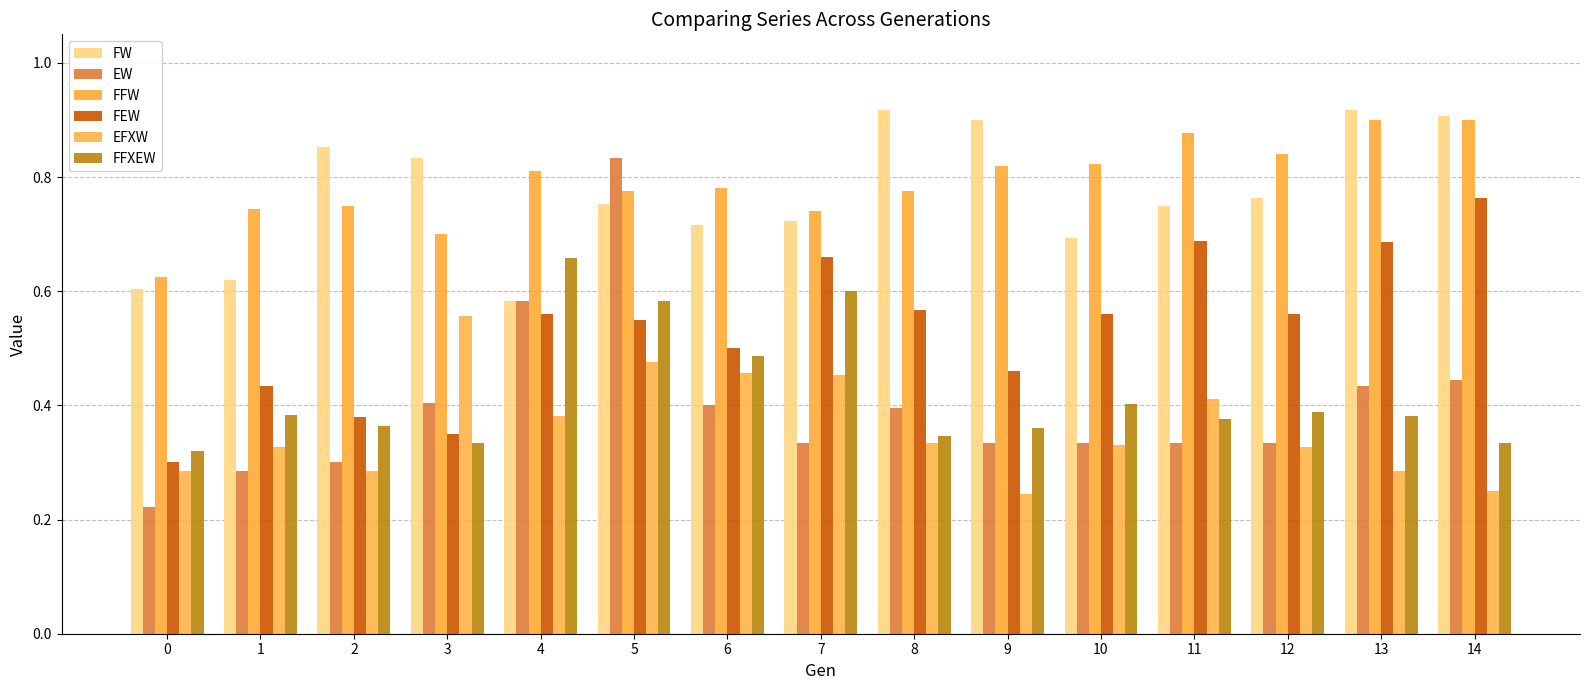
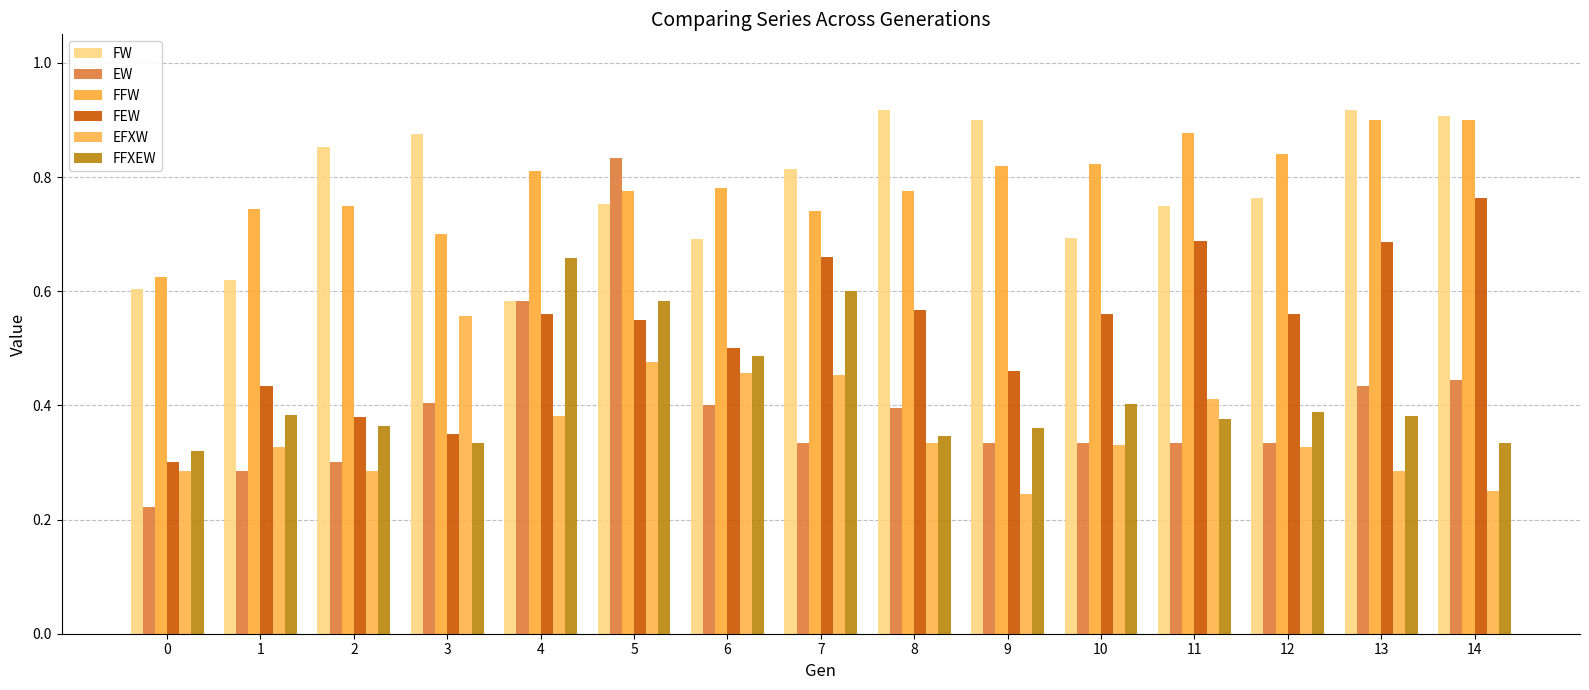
  {
    "FW": {
      "0": 0.60,
      "1": 0.62,
      "2": 0.85,
-     "3": 0.83,
+     "3": 0.88,
      "4": 0.58,
      "5": 0.75,
-     "6": 0.72,
-     "7": 0.72,
+     "6": 0.69,
+     "7": 0.81,
      "8": 0.92,
      "9": 0.90,
      "10": 0.69,
      "11": 0.75,
      "12": 0.76,
      "13": 0.92,
      "14": 0.91
    }
  }
